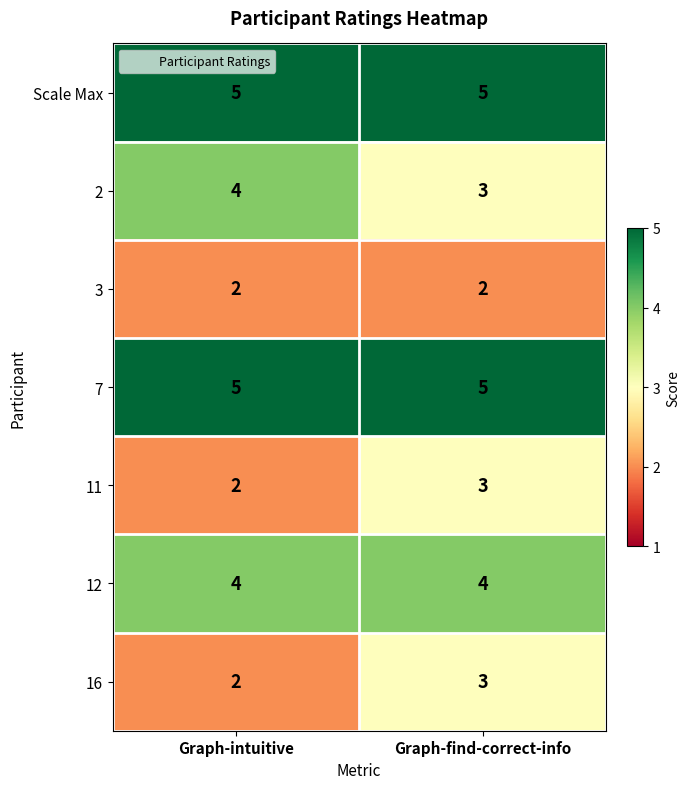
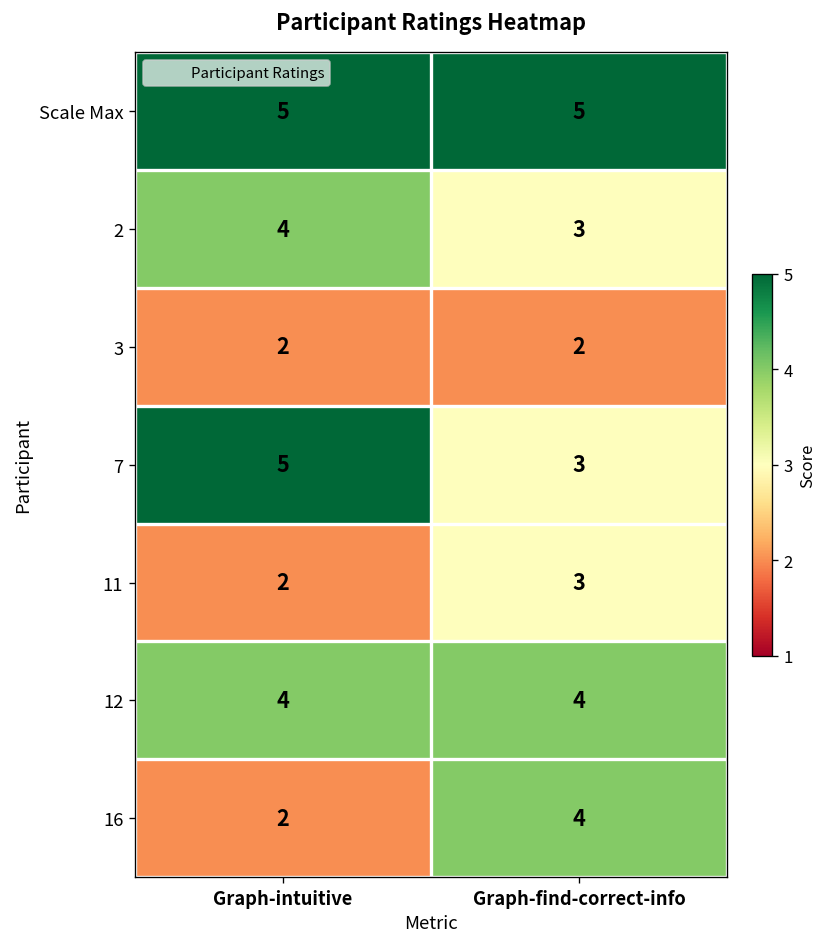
  {
    "Scale Max": {
      "Graph-intuitive": 5,
      "Graph-find-correct-info": 5
    },
    "2": {
      "Graph-intuitive": 4,
      "Graph-find-correct-info": 3
    },
    "3": {
      "Graph-intuitive": 2,
      "Graph-find-correct-info": 2
    },
    "7": {
      "Graph-intuitive": 5,
-     "Graph-find-correct-info": 5
+     "Graph-find-correct-info": 3
    },
    "11": {
      "Graph-intuitive": 2,
      "Graph-find-correct-info": 3
    },
    "12": {
      "Graph-intuitive": 4,
      "Graph-find-correct-info": 4
    },
    "16": {
      "Graph-intuitive": 2,
-     "Graph-find-correct-info": 3
+     "Graph-find-correct-info": 4
    }
  }
